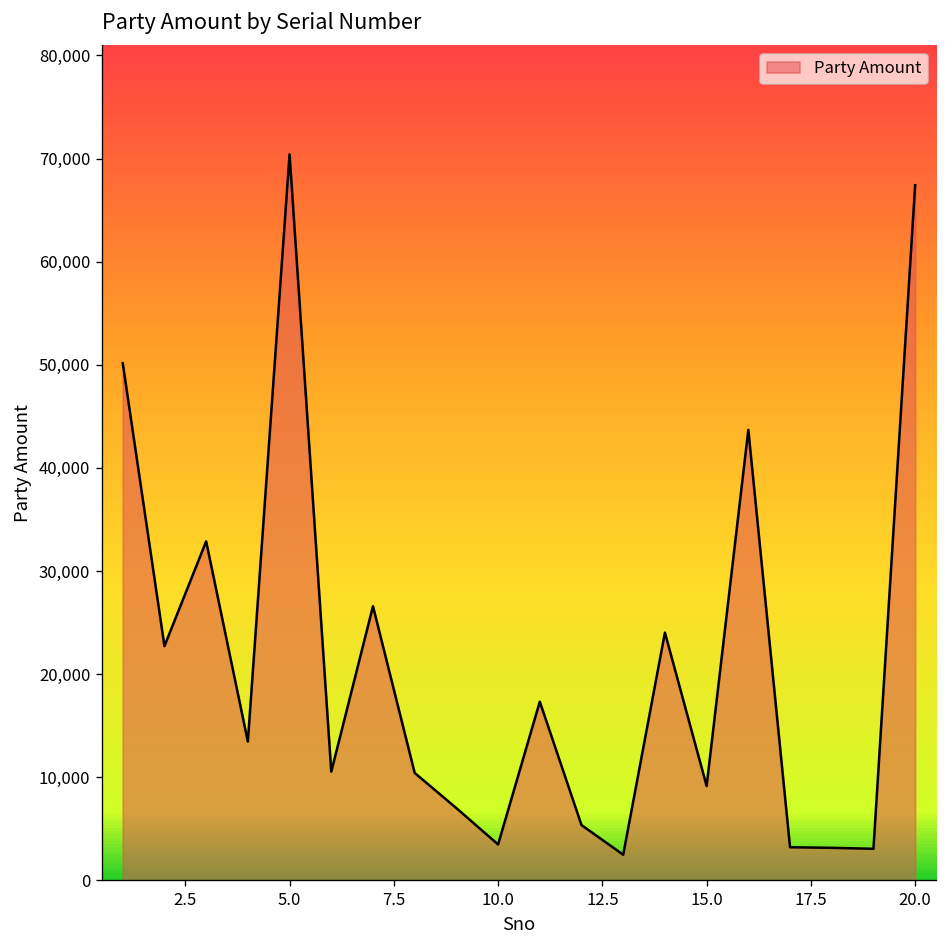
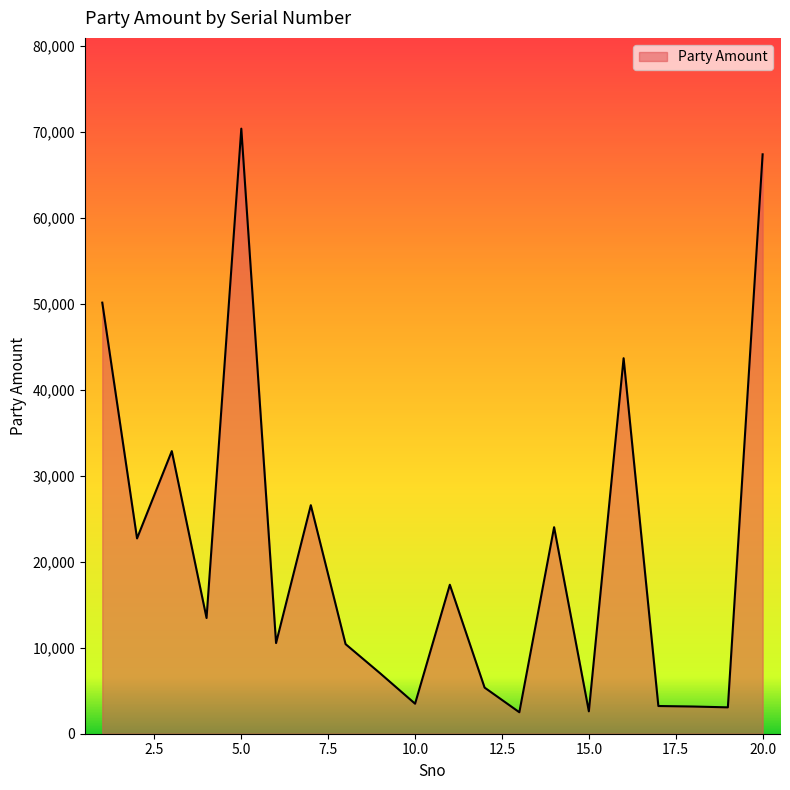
  {
    "5.0": "70,000",
    "10.0": "3,000",
-   "15.0": "9,000",
+   "15.0": "3,000",
    "20.0": "67,000"
  }
